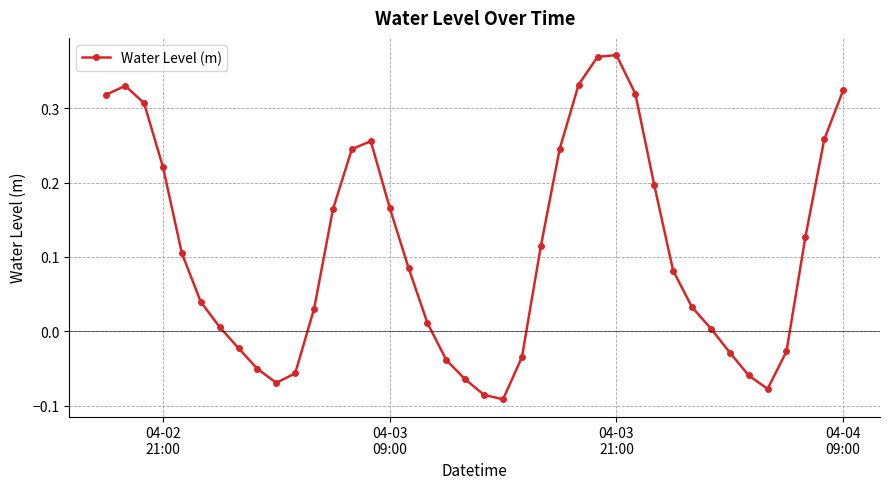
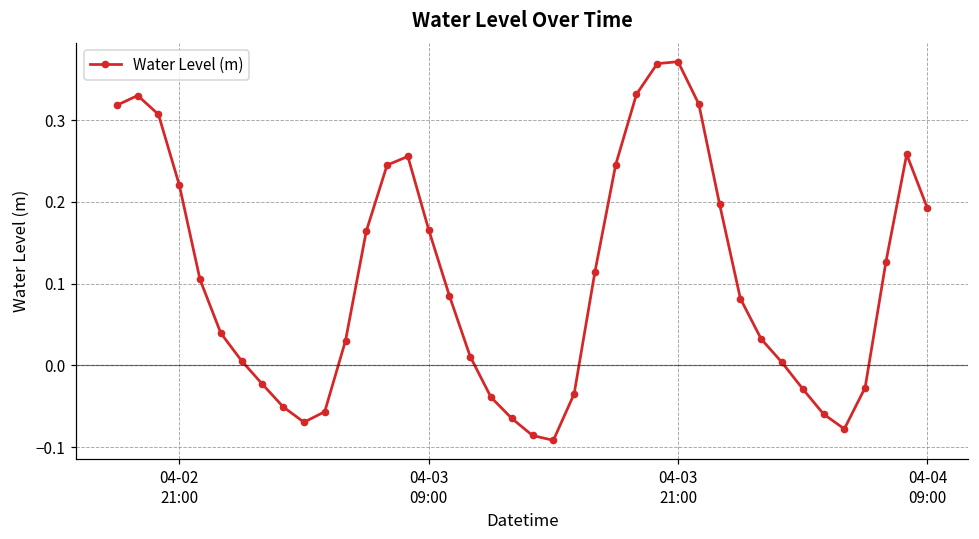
  {
    "04-02 21:00": 0.22,
    "04-03 09:00": 0.17,
    "04-03 21:00": 0.37,
-   "04-04 09:00": 0.32
+   "04-04 09:00": 0.19
  }
